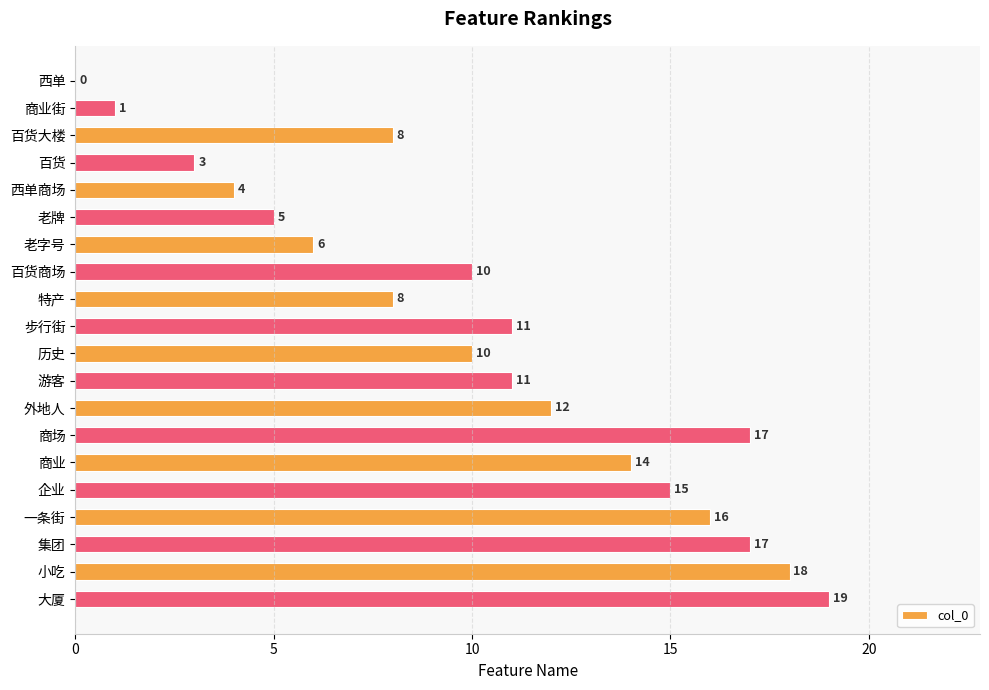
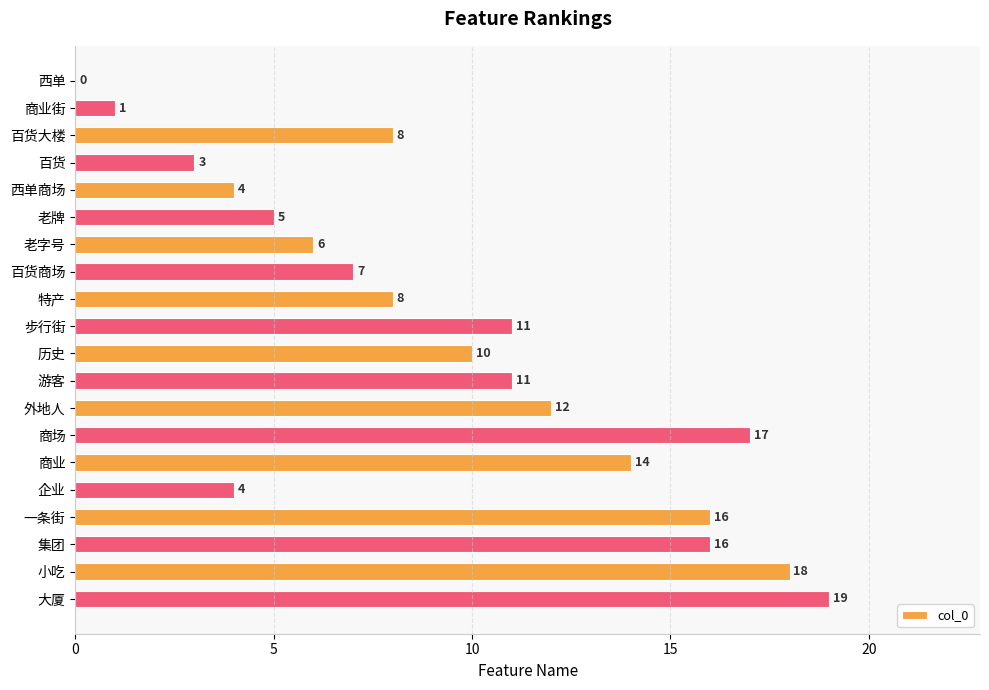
  {
    "西单": 0,
    "商业街": 1,
    "百货大楼": 8,
    "百货": 3,
    "西单商场": 4,
    "老牌": 5,
    "老字号": 6,
-   "百货商场": 10,
+   "百货商场": 7,
    "特产": 8,
    "步行街": 11,
    "历史": 10,
    "游客": 11,
    "外地人": 12,
    "商场": 17,
    "商业": 14,
-   "企业": 15,
+   "企业": 4,
    "一条街": 16,
-   "集团": 17,
+   "集团": 16,
    "小吃": 18,
    "大厦": 19
  }
